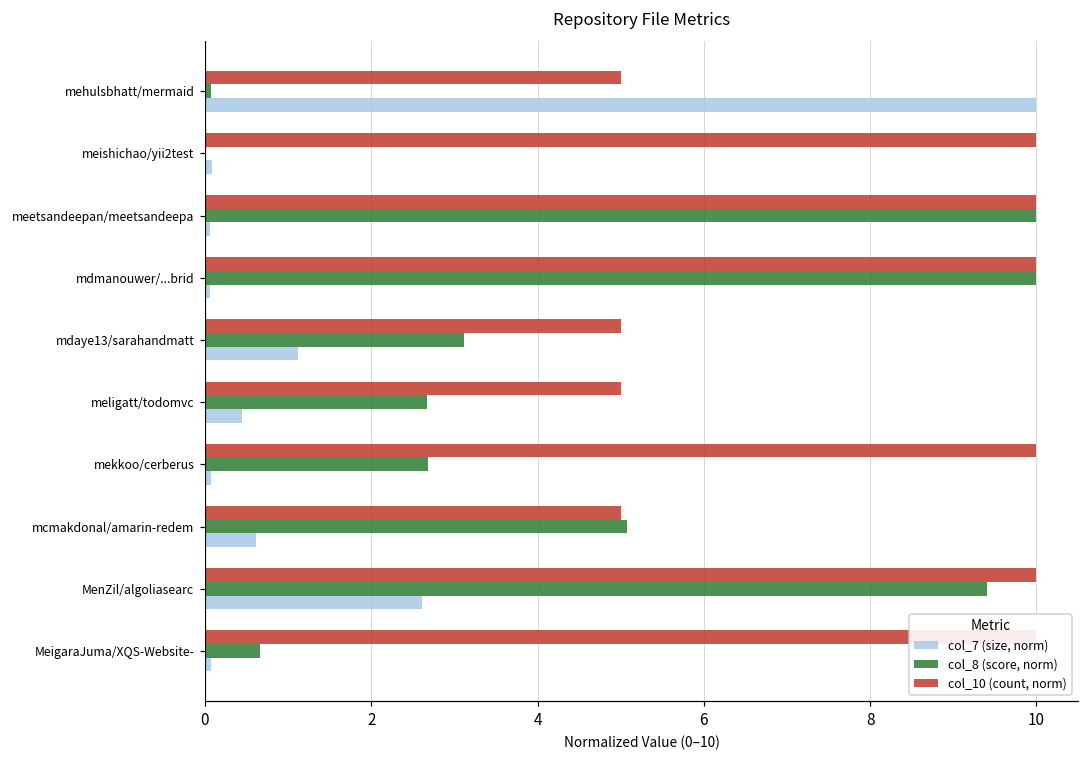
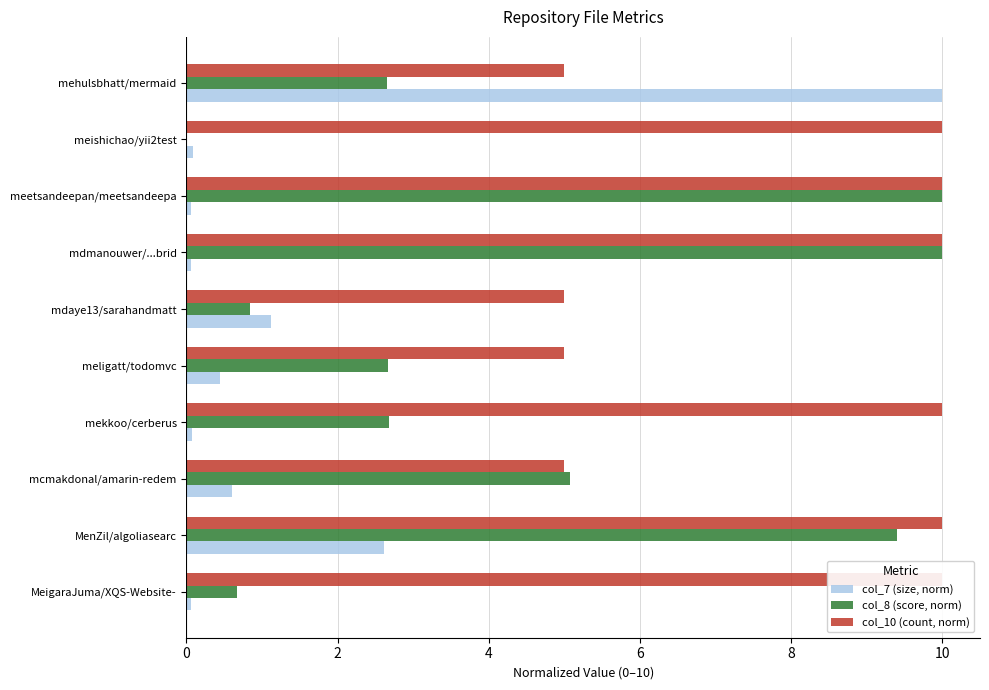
  {
    "col_7 (size, norm)": {
      "mehulsbhatt/mermaid": 10.0,
      "meishichao/yii2test": 0.1,
      "meetsandeepan/meetsandeepa": 0.1,
      "mdmanouwer/...brid": 0.1,
      "mdaye13/sarahandmatt": 1.1,
      "meligatt/todomvc": 0.5,
      "mekkoo/cerberus": 0.1,
      "mcmakdonal/amarin-redem": 0.6,
      "MenZil/algoliasearc": 2.6,
      "MeigaraJuma/XQS-Website-": 0.1
    },
    "col_8 (score, norm)": {
-     "mehulsbhatt/mermaid": 0.1,
+     "mehulsbhatt/mermaid": 2.7,
      "meetsandeepan/meetsandeepa": 10.0,
      "mdmanouwer/...brid": 10.0,
-     "mdaye13/sarahandmatt": 3.1,
+     "mdaye13/sarahandmatt": 0.8,
      "meligatt/todomvc": 2.7,
      "mekkoo/cerberus": 2.7,
      "mcmakdonal/amarin-redem": 5.1,
      "MenZil/algoliasearc": 9.4,
      "MeigaraJuma/XQS-Website-": 0.7
    },
    "col_10 (count, norm)": {
      "mehulsbhatt/mermaid": 5.0,
      "meishichao/yii2test": 10.0,
      "meetsandeepan/meetsandeepa": 10.0,
      "mdmanouwer/...brid": 10.0,
      "mdaye13/sarahandmatt": 5.0,
      "meligatt/todomvc": 5.0,
      "mekkoo/cerberus": 10.0,
      "mcmakdonal/amarin-redem": 5.0,
      "MenZil/algoliasearc": 10.0
    }
  }
